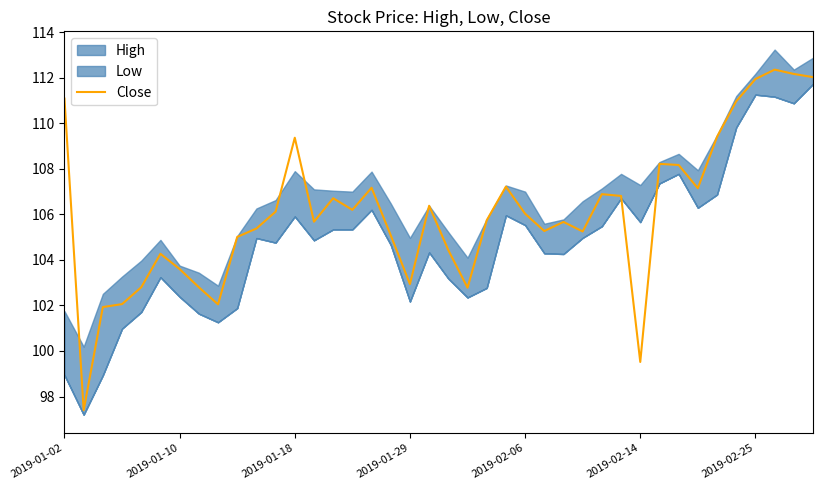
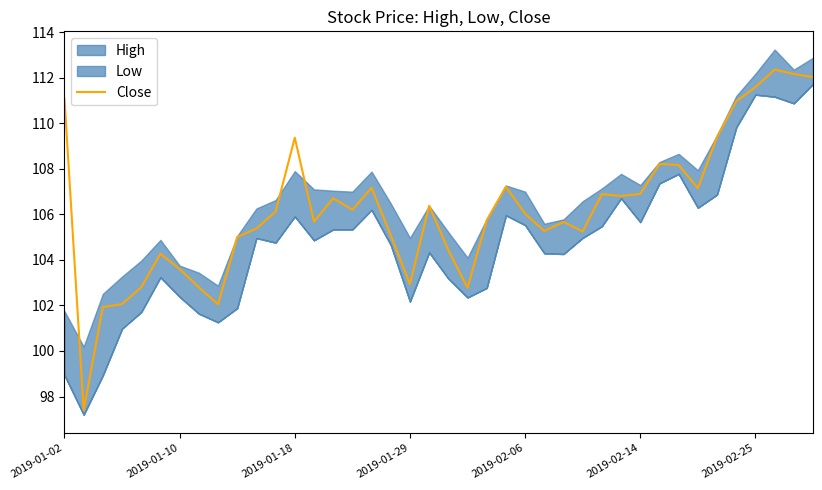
  {
    "Close": {
      "2019-01-02": 111.1,
      "2019-01-10": 103.6,
      "2019-01-18": 109.4,
      "2019-01-29": 102.9,
      "2019-02-06": 106.0,
-     "2019-02-14": 99.5,
-     "2019-02-25": 111.9
+     "2019-02-14": 106.9,
+     "2019-02-25": 111.6
    }
  }
